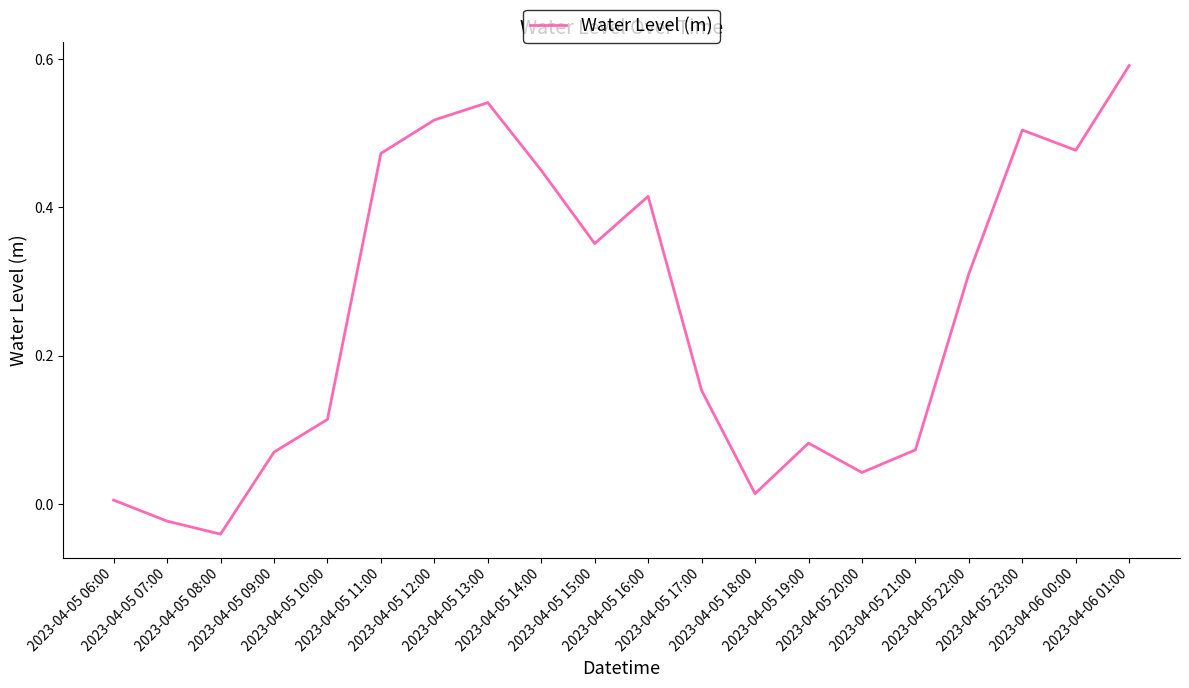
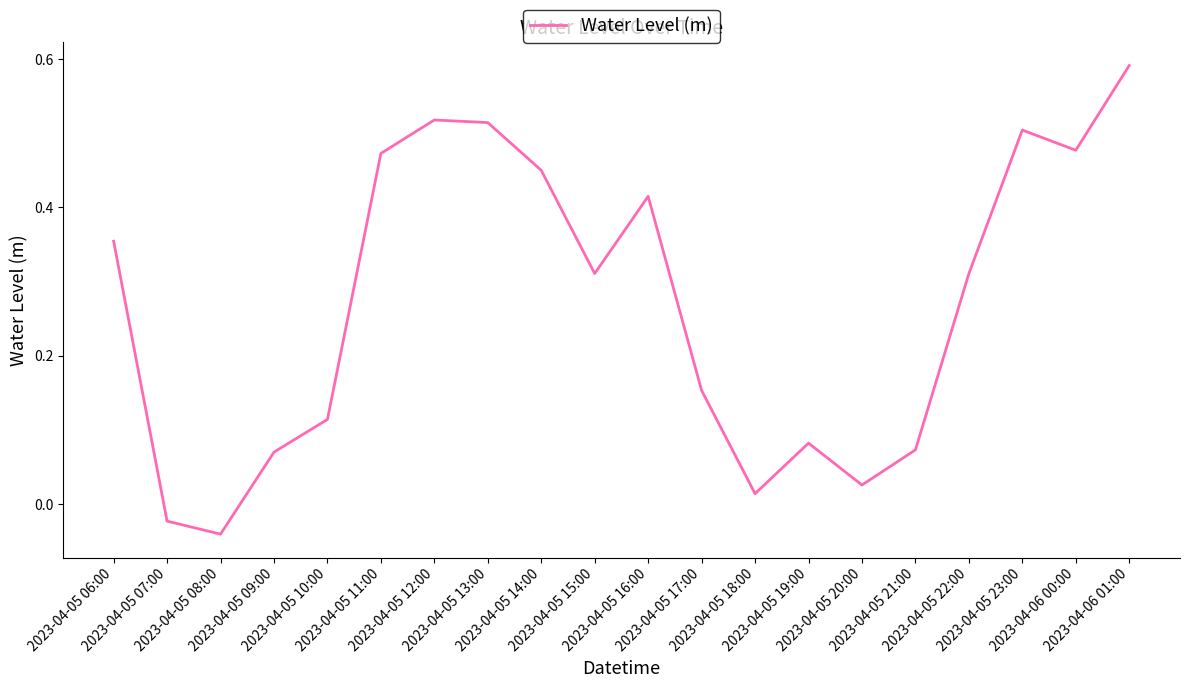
  {
-   "2023-04-05 06:00": 0.01,
+   "2023-04-05 06:00": 0.35,
    "2023-04-05 07:00": -0.02,
    "2023-04-05 08:00": -0.04,
    "2023-04-05 09:00": 0.07,
    "2023-04-05 10:00": 0.11,
    "2023-04-05 11:00": 0.47,
    "2023-04-05 12:00": 0.52,
-   "2023-04-05 13:00": 0.54,
+   "2023-04-05 13:00": 0.51,
    "2023-04-05 14:00": 0.45,
-   "2023-04-05 15:00": 0.35,
+   "2023-04-05 15:00": 0.31,
    "2023-04-05 16:00": 0.41,
    "2023-04-05 17:00": 0.15,
    "2023-04-05 18:00": 0.01,
    "2023-04-05 19:00": 0.08,
-   "2023-04-05 20:00": 0.04,
+   "2023-04-05 20:00": 0.03,
    "2023-04-05 21:00": 0.07,
    "2023-04-05 22:00": 0.31,
    "2023-04-05 23:00": 0.50,
    "2023-04-06 00:00": 0.48,
    "2023-04-06 01:00": 0.59
  }
